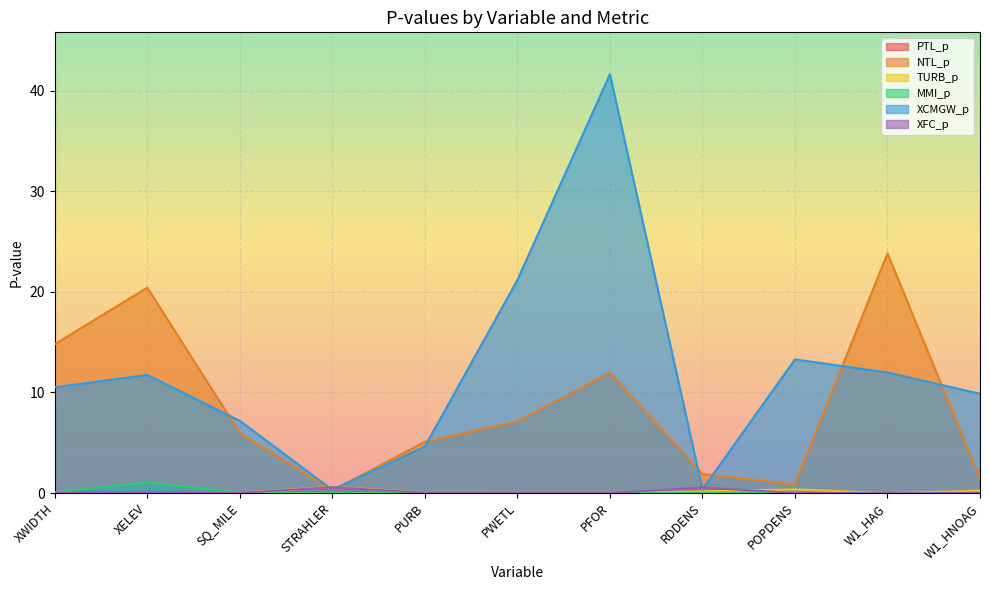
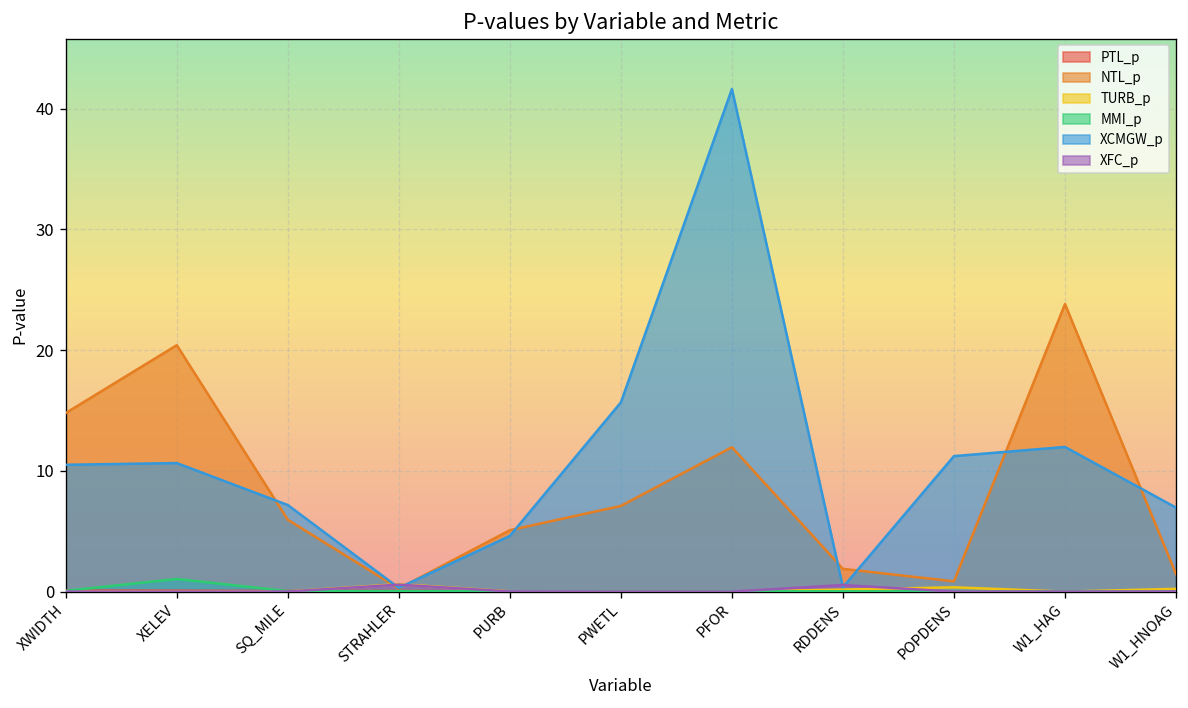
  {
    "TURB_p": {
      "POPDENS": 0.4
    },
    "MMI_p": {
      "XELEV": 1.0
    },
    "XCMGW_p": {
      "XWIDTH": 10.5,
-     "XELEV": 11.7,
+     "XELEV": 10.6,
      "SQ_MILE": 7.2,
      "PURB": 4.6,
-     "PWETL": 21.2,
+     "PWETL": 15.7,
      "PFOR": 41.6,
-     "POPDENS": 13.3,
+     "POPDENS": 11.2,
      "W1_HAG": 12.0,
-     "W1_HNOAG": 9.9
+     "W1_HNOAG": 7.0
    }
  }
